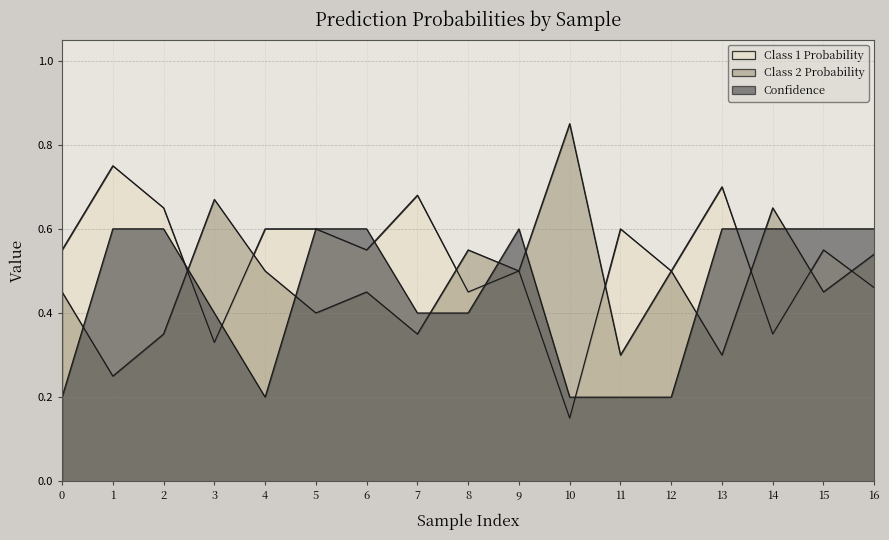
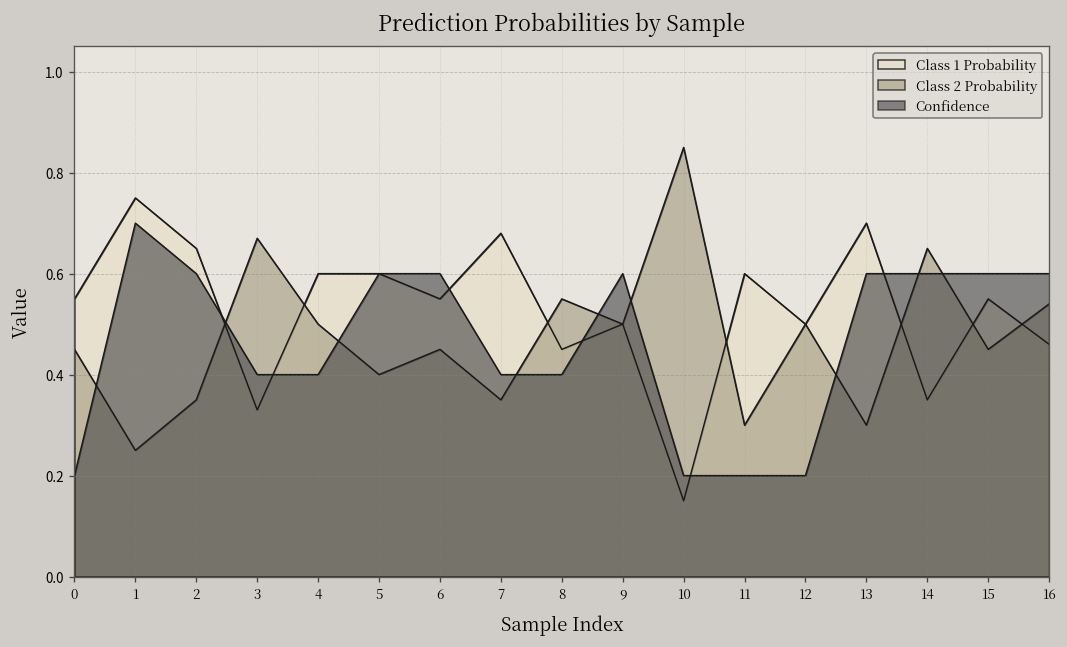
  {
    "Class 1 Probability": {
      "0": 0.55,
      "1": 0.75,
      "2": 0.65,
      "3": 0.33,
      "4": 0.6,
      "6": 0.55,
      "7": 0.68,
      "8": 0.45,
      "10": 0.15,
      "11": 0.6,
      "13": 0.7,
      "14": 0.35,
      "15": 0.55,
      "16": 0.46
    },
    "Class 2 Probability": {
      "0": 0.45,
      "1": 0.25,
      "2": 0.35,
      "3": 0.67,
      "4": 0.5,
      "5": 0.4,
      "6": 0.45,
      "7": 0.35,
      "8": 0.55,
      "10": 0.85,
      "11": 0.3,
      "13": 0.3,
      "14": 0.65,
      "15": 0.45,
      "16": 0.54
    },
    "Confidence": {
      "0": 0.2,
-     "1": 0.6,
+     "1": 0.7,
      "2": 0.6,
      "3": 0.4,
-     "4": 0.2,
+     "4": 0.4,
      "6": 0.6,
      "7": 0.4,
      "8": 0.4,
      "9": 0.6,
      "10": 0.2,
      "11": 0.2,
      "12": 0.2,
      "13": 0.6,
      "14": 0.6,
      "15": 0.6,
      "16": 0.6
    }
  }
